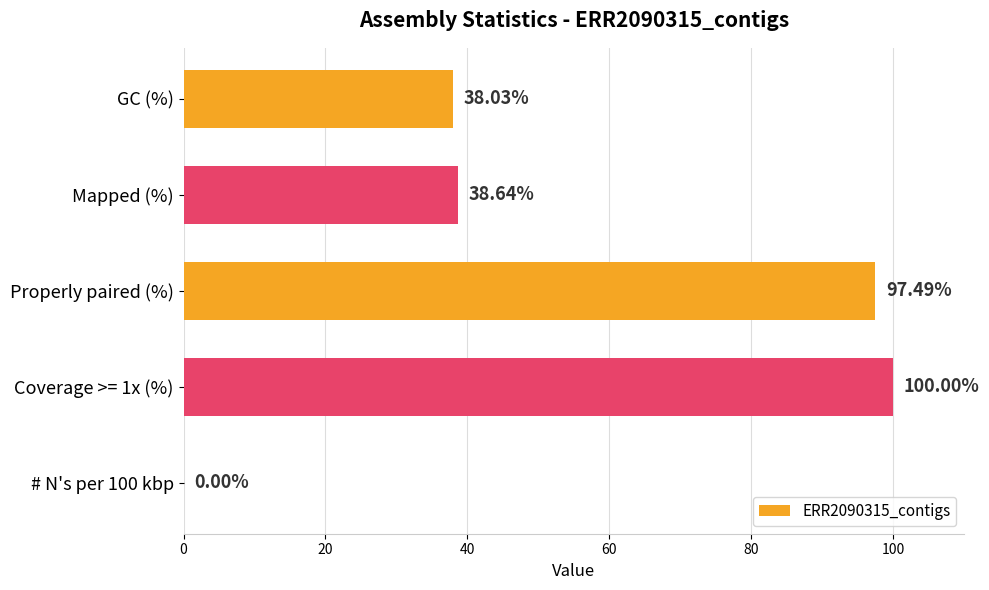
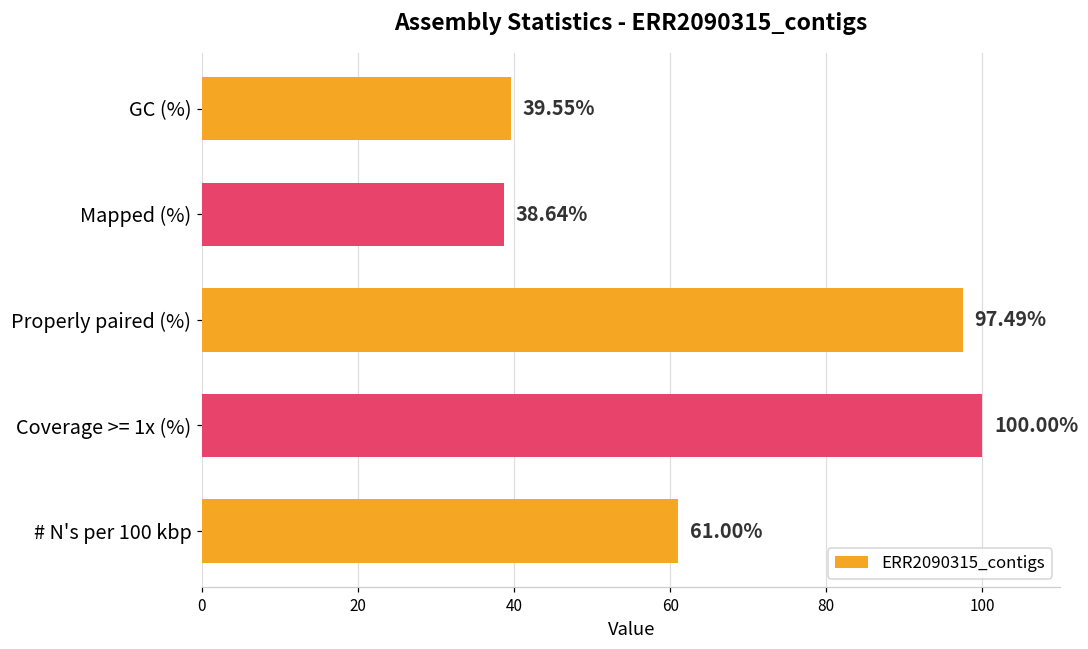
  {
-   "GC (%)": "38.03%",
+   "GC (%)": "39.55%",
    "Mapped (%)": "38.64%",
    "Properly paired (%)": "97.49%",
    "Coverage >= 1x (%)": "100.00%",
-   "# N's per 100 kbp": "0.00%"
+   "# N's per 100 kbp": "61.00%"
  }
